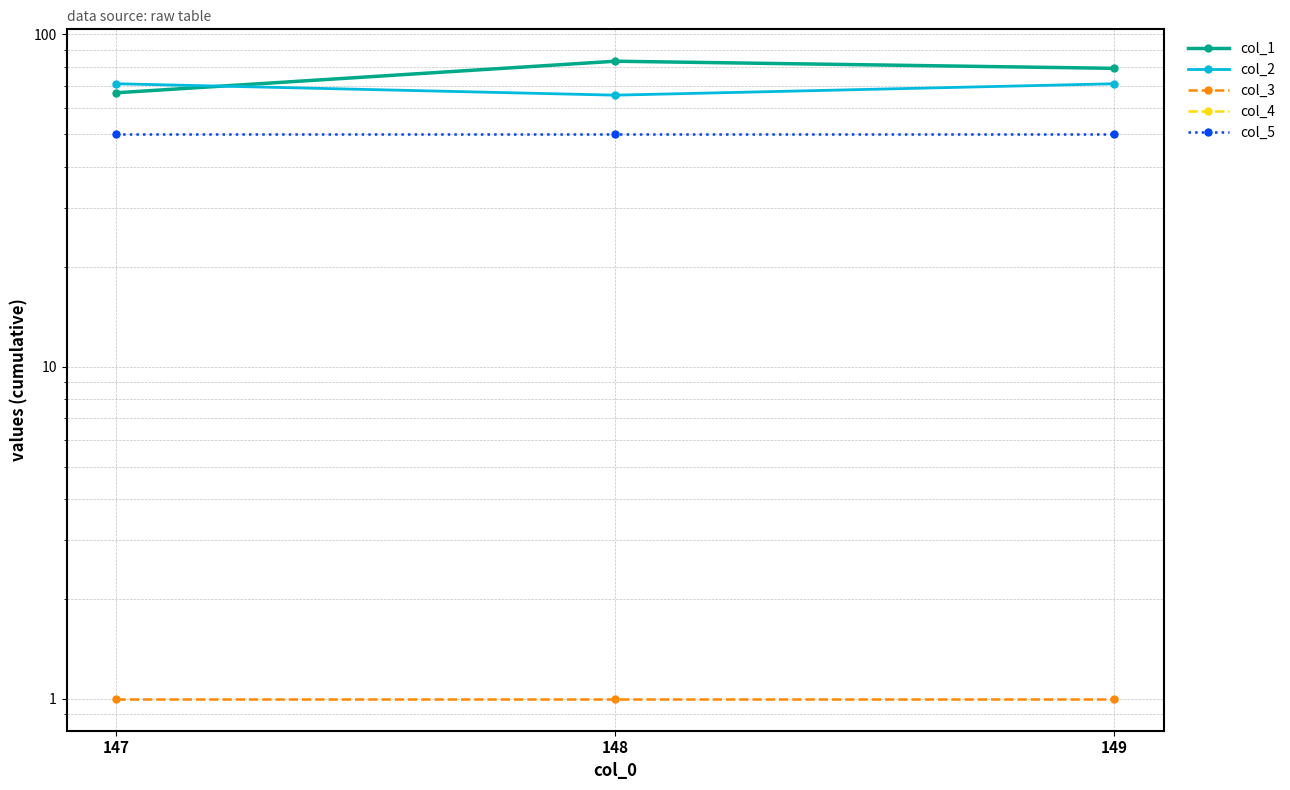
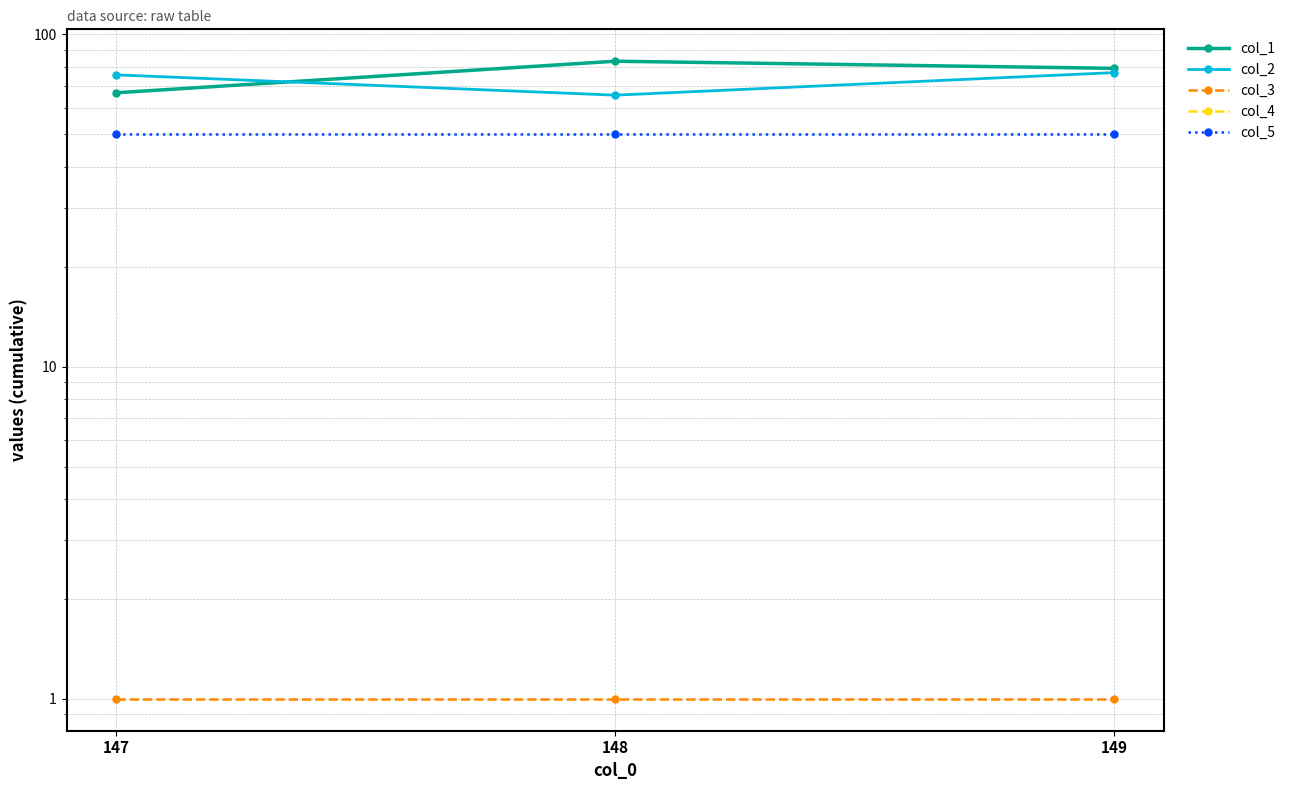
  {
    "col_1": {
      "147": 67,
      "148": 83,
      "149": 79
    },
    "col_2": {
-     "147": 71,
+     "147": 76,
      "148": 66,
-     "149": 71
+     "149": 77
    },
    "col_3": {
      "147": 1,
      "148": 1,
      "149": 1
    },
    "col_5": {
      "147": 50,
      "148": 50,
      "149": 50
    }
  }
